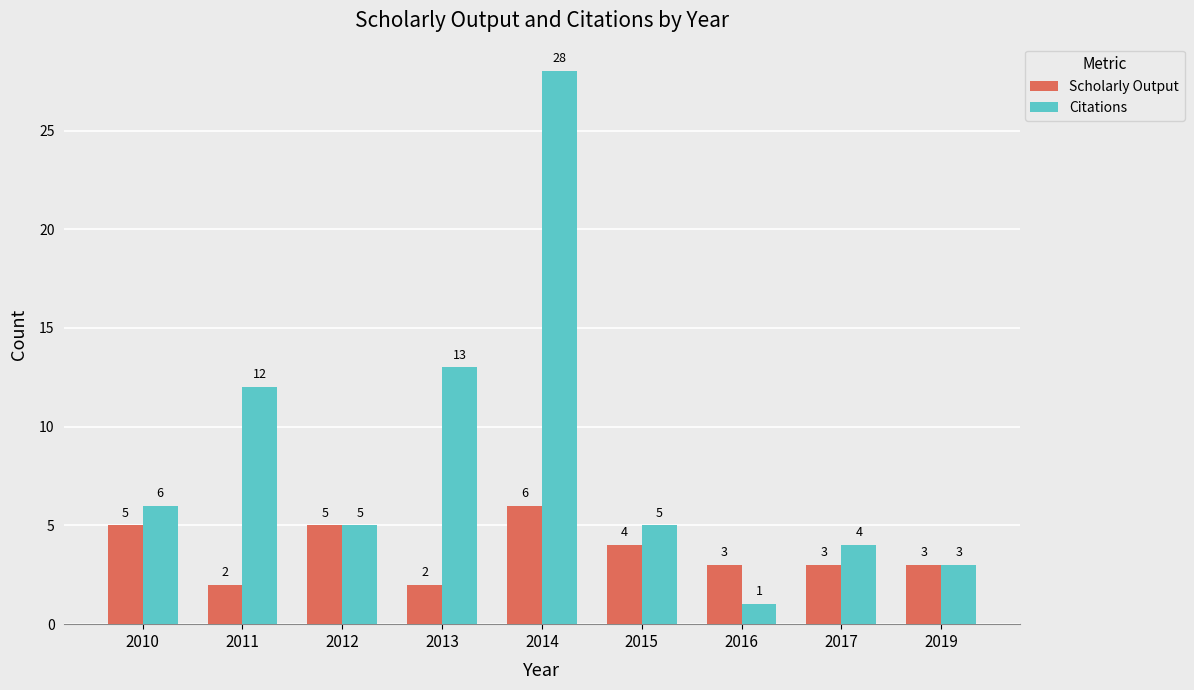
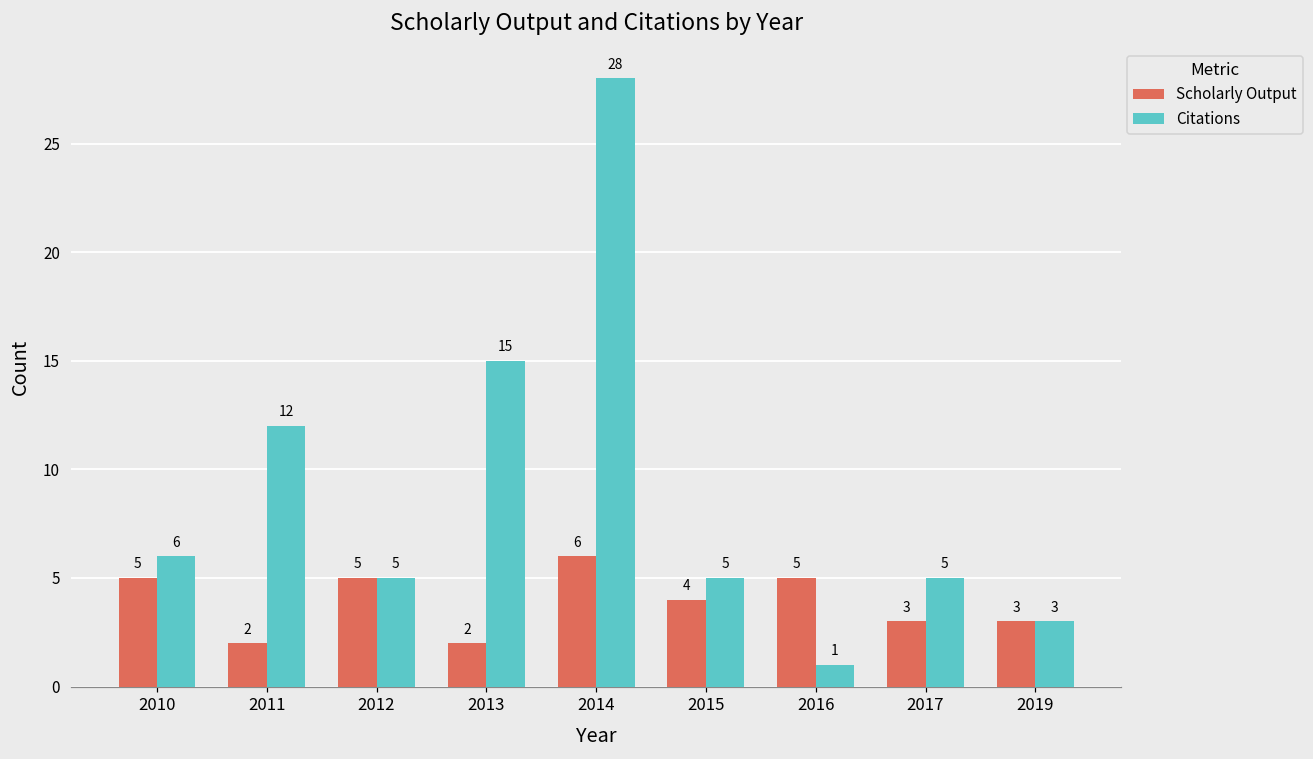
  {
    "Scholarly Output": {
      "2010": 5,
      "2011": 2,
      "2012": 5,
      "2013": 2,
      "2014": 6,
      "2015": 4,
-     "2016": 3,
+     "2016": 5,
      "2017": 3,
      "2019": 3
    },
    "Citations": {
      "2010": 6,
      "2011": 12,
      "2012": 5,
-     "2013": 13,
+     "2013": 15,
      "2014": 28,
      "2015": 5,
      "2016": 1,
-     "2017": 4,
+     "2017": 5,
      "2019": 3
    }
  }
